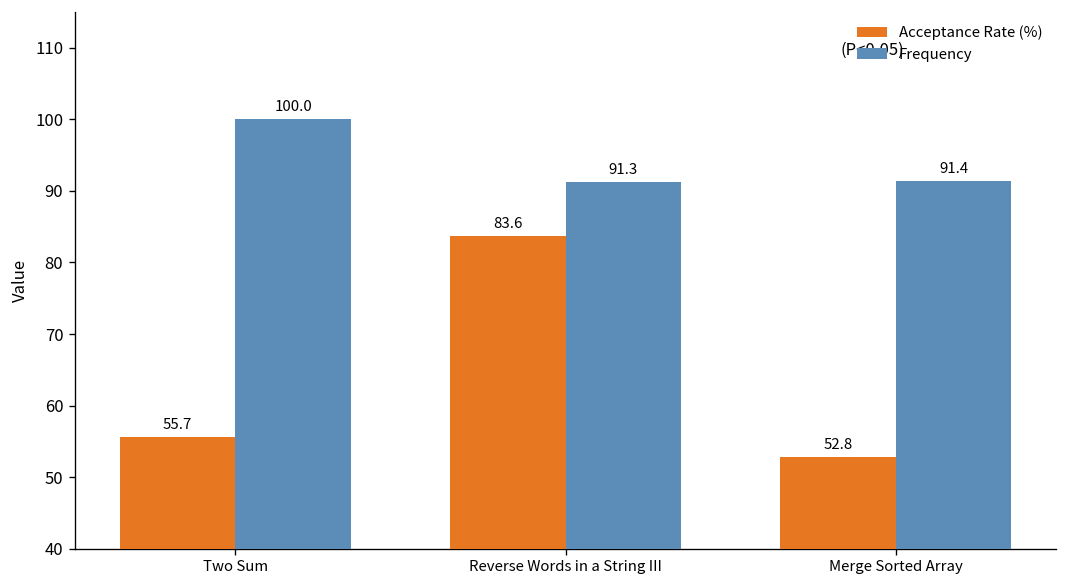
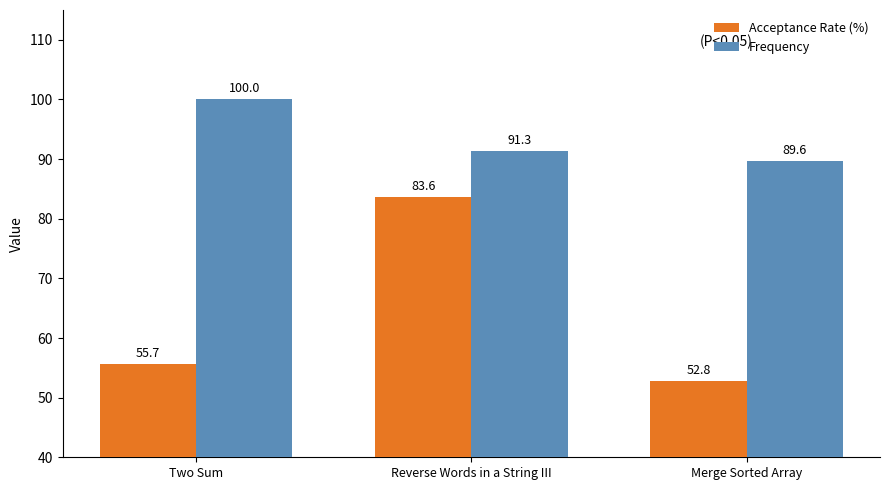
  {
    "Acceptance Rate (%)": {
      "Two Sum": 55.7,
      "Reverse Words in a String III": 83.6,
      "Merge Sorted Array": 52.8
    },
    "Frequency": {
      "Two Sum": 100.0,
      "Reverse Words in a String III": 91.3,
-     "Merge Sorted Array": 91.4
+     "Merge Sorted Array": 89.6
    }
  }
